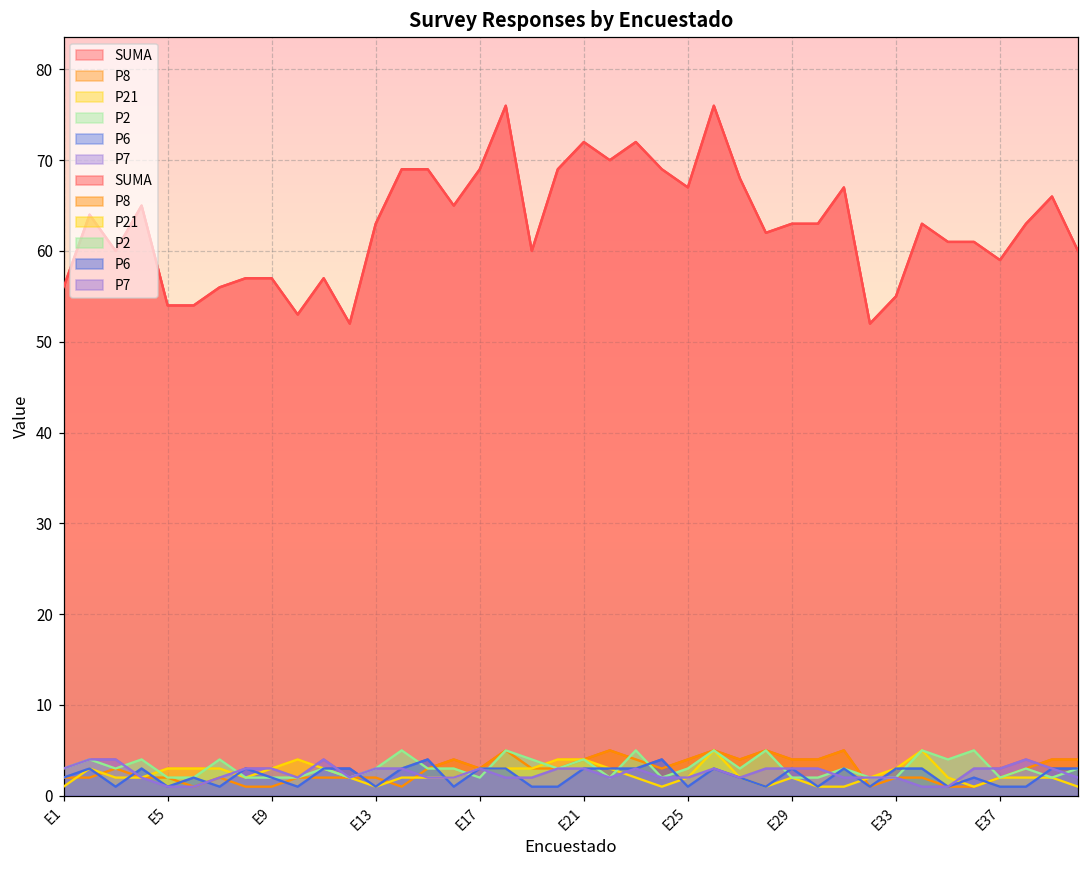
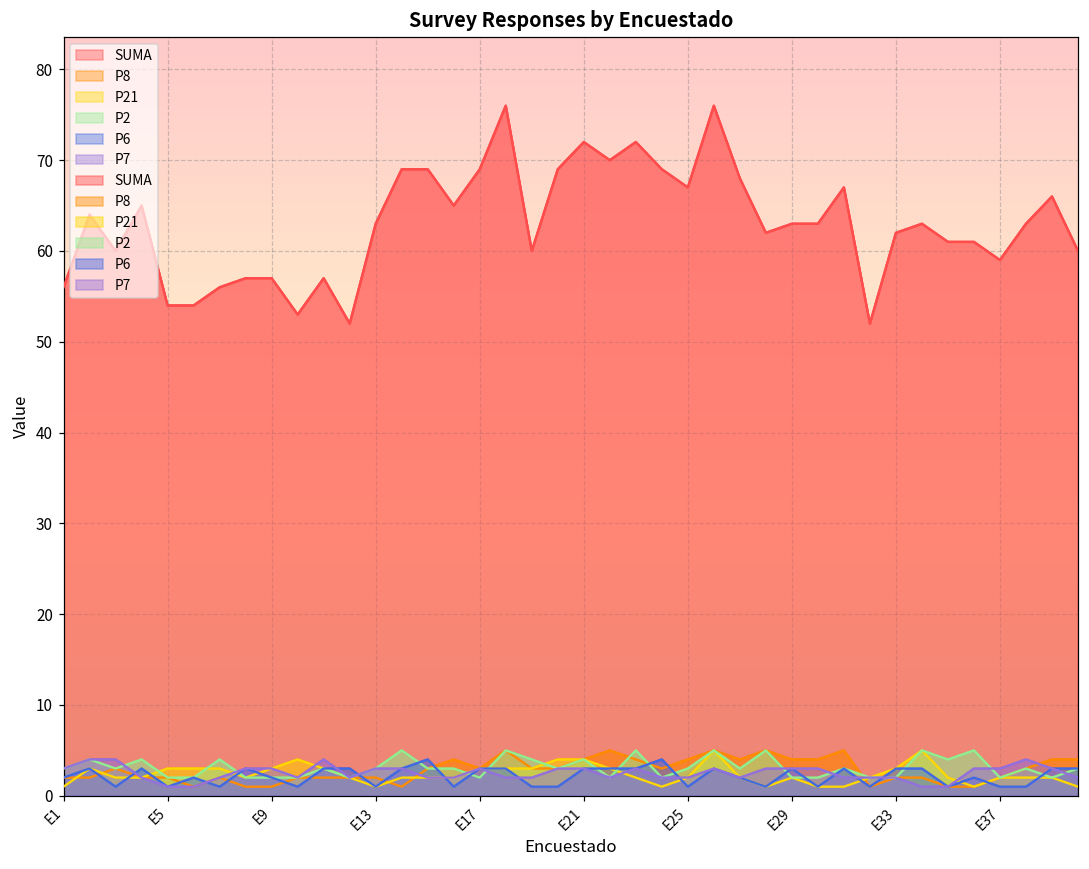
  {
    "SUMA": {
      "E1": 56,
      "E5": 54,
      "E9": 57,
      "E13": 63,
      "E17": 69,
      "E21": 72,
      "E25": 67,
      "E29": 63,
-     "E33": 55,
+     "E33": 62,
      "E37": 59
    },
    "P2": {
      "E17": 2,
      "E25": 3
    }
  }
